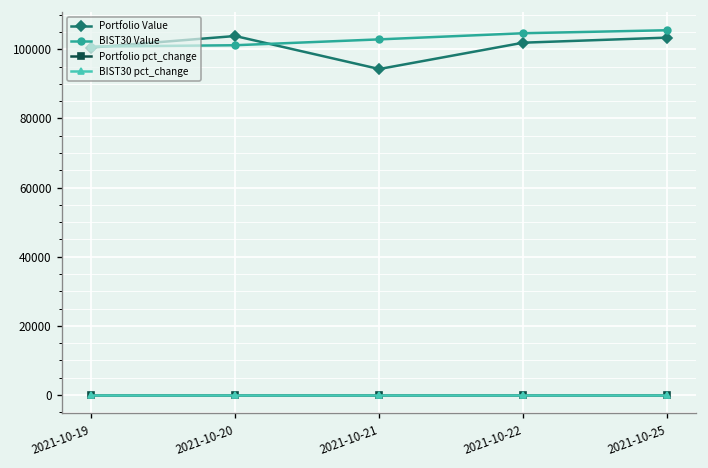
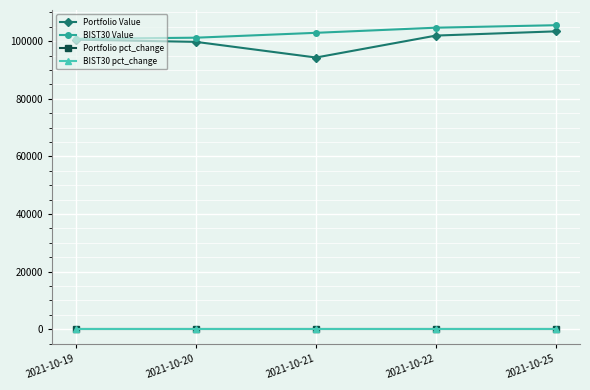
  {
    "Portfolio Value": {
-     "2021-10-20": 104000,
+     "2021-10-20": 100000,
      "2021-10-21": 94000,
      "2021-10-22": 102000,
      "2021-10-25": 103000
    }
  }
